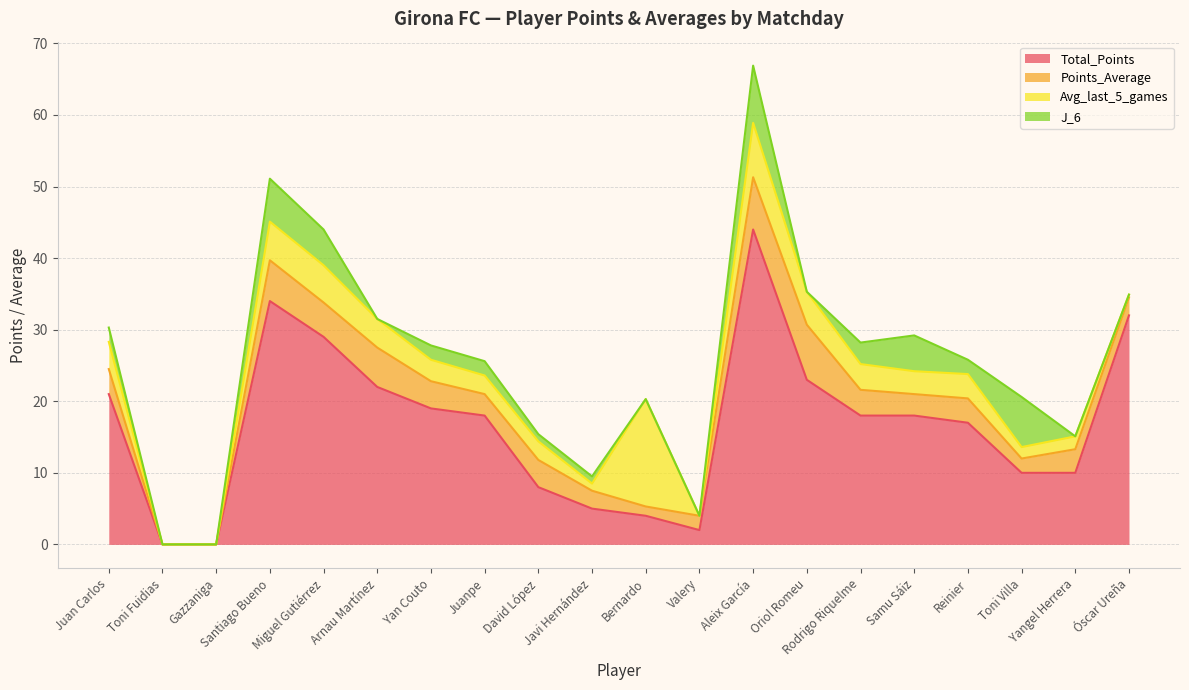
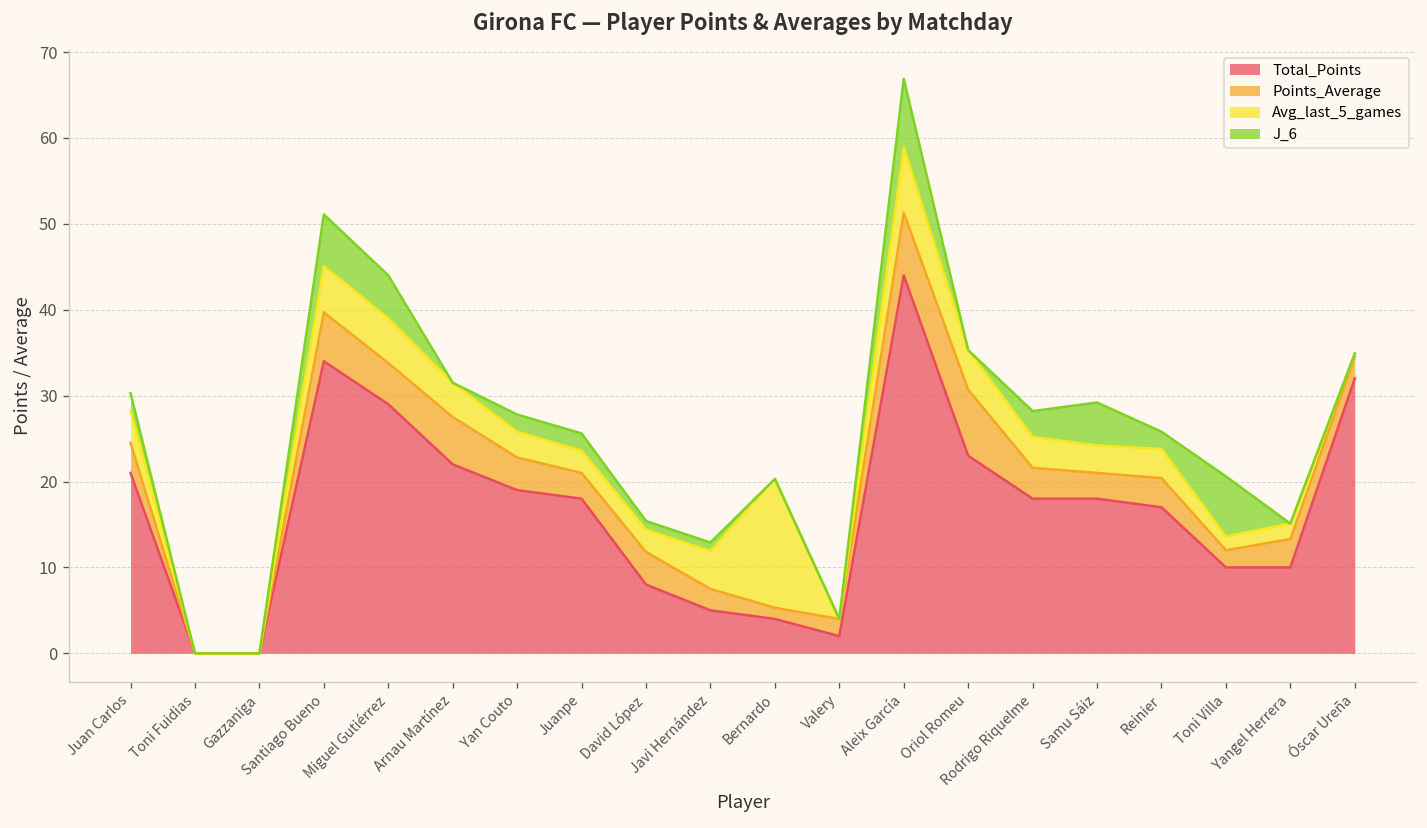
  {
    "Total_Points": {
      "Juan Carlos": 21,
      "Santiago Bueno": 34,
      "Miguel Gutiérrez": 29,
      "Arnau Martínez": 22,
      "Yan Couto": 19,
      "Juanpe": 18,
      "David López": 8,
      "Javi Hernández": 5,
      "Bernardo": 4,
      "Valery": 2,
      "Aleix García": 44,
      "Oriol Romeu": 23,
      "Rodrigo Riquelme": 18,
      "Samu Sáiz": 18,
      "Reinier": 17,
      "Toni Villa": 10,
      "Yangel Herrera": 10,
      "Óscar Ureña": 32
    },
    "Points_Average": {
      "Juan Carlos": 4,
      "Santiago Bueno": 6,
      "Miguel Gutiérrez": 5,
      "Arnau Martínez": 6,
      "Yan Couto": 4,
      "Juanpe": 3,
      "David López": 4,
      "Javi Hernández": 3,
      "Bernardo": 1,
      "Aleix García": 7,
      "Oriol Romeu": 8,
      "Rodrigo Riquelme": 4,
      "Samu Sáiz": 3,
      "Reinier": 3,
      "Toni Villa": 2,
      "Yangel Herrera": 3,
      "Óscar Ureña": 3
    },
    "Avg_last_5_games": {
      "Juan Carlos": 4,
      "Santiago Bueno": 5,
      "Miguel Gutiérrez": 5,
      "Yan Couto": 3,
      "Juanpe": 3,
      "David López": 3,
-     "Javi Hernández": 1,
+     "Javi Hernández": 4,
      "Aleix García": 8,
      "Rodrigo Riquelme": 4,
      "Samu Sáiz": 3,
      "Reinier": 3,
      "Toni Villa": 2
    },
    "J_6": {
      "Juan Carlos": 2,
      "Santiago Bueno": 6,
      "Miguel Gutiérrez": 5,
      "Yan Couto": 2,
      "Juanpe": 2,
      "David López": 1,
      "Javi Hernández": 1,
      "Aleix García": 8,
      "Rodrigo Riquelme": 3,
      "Samu Sáiz": 5,
      "Reinier": 2,
      "Toni Villa": 7
    }
  }
